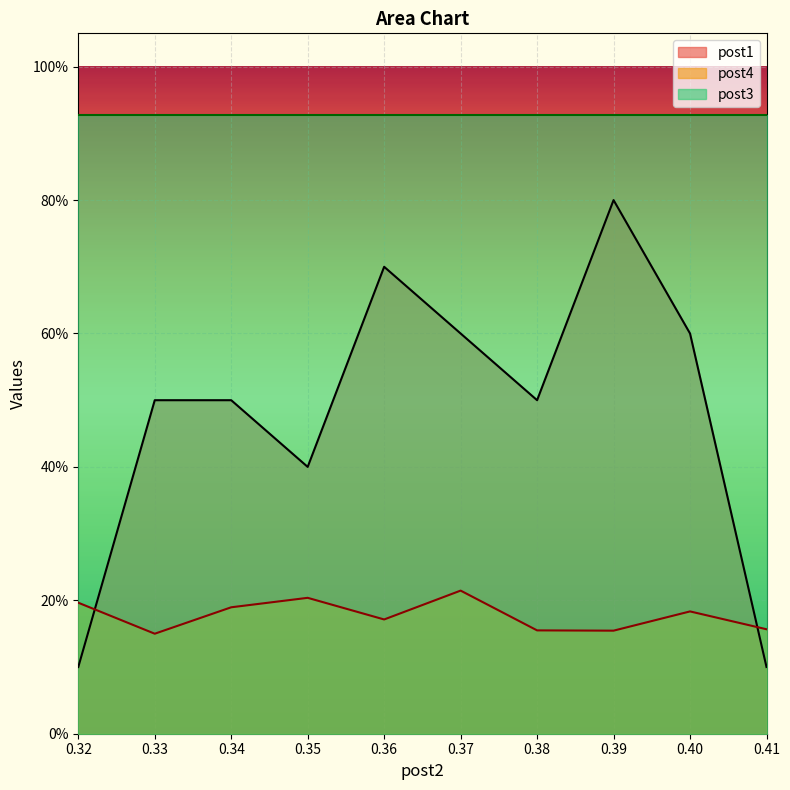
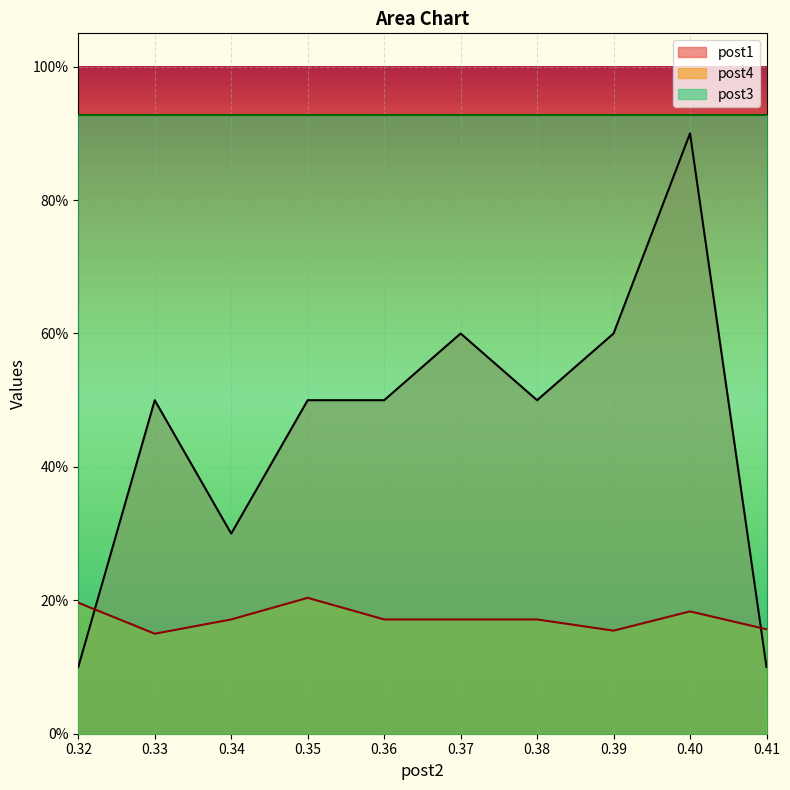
  {
    "post1": {
      "0.32": "10%",
      "0.33": "50%",
-     "0.34": "50%",
-     "0.35": "40%",
-     "0.36": "70%",
+     "0.34": "30%",
+     "0.35": "50%",
+     "0.36": "50%",
      "0.37": "60%",
      "0.38": "50%",
-     "0.39": "80%",
-     "0.40": "60%",
+     "0.39": "60%",
+     "0.40": "90%",
      "0.41": "10%"
    },
    "post4": {
      "0.32": "20%",
      "0.33": "15%",
-     "0.34": "19%",
+     "0.34": "17%",
      "0.35": "20%",
      "0.36": "17%",
-     "0.37": "21%",
-     "0.38": "15%",
+     "0.37": "17%",
+     "0.38": "17%",
      "0.39": "15%",
      "0.40": "18%",
      "0.41": "16%"
    },
    "post3": {
      "0.32": "93%",
      "0.33": "93%",
      "0.34": "93%",
      "0.35": "93%",
      "0.36": "93%",
      "0.37": "93%",
      "0.38": "93%",
      "0.39": "93%",
      "0.40": "93%",
      "0.41": "93%"
    }
  }
